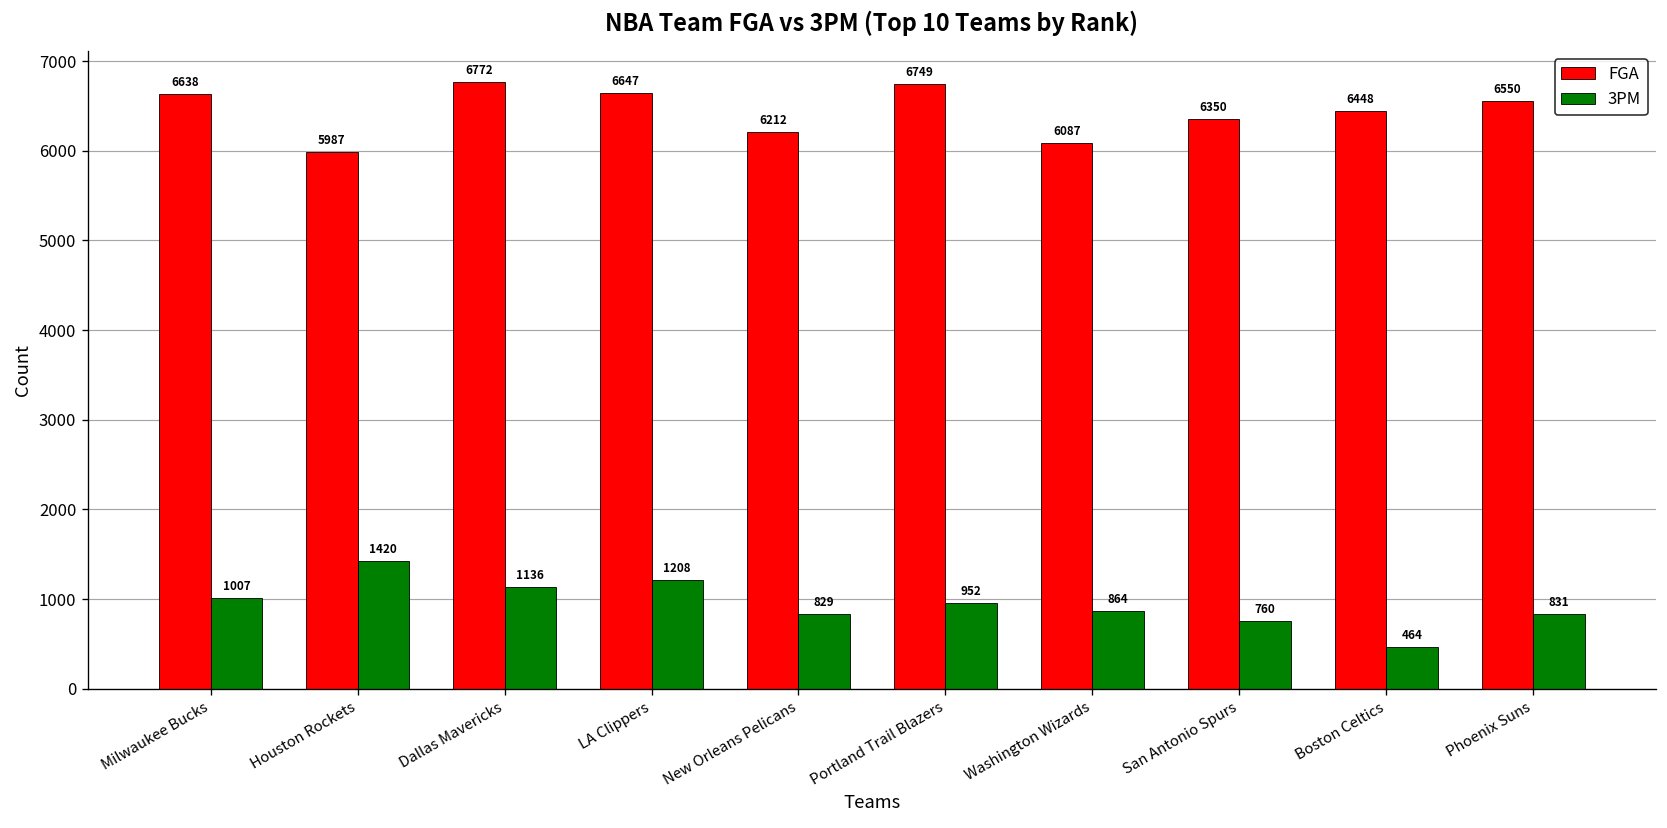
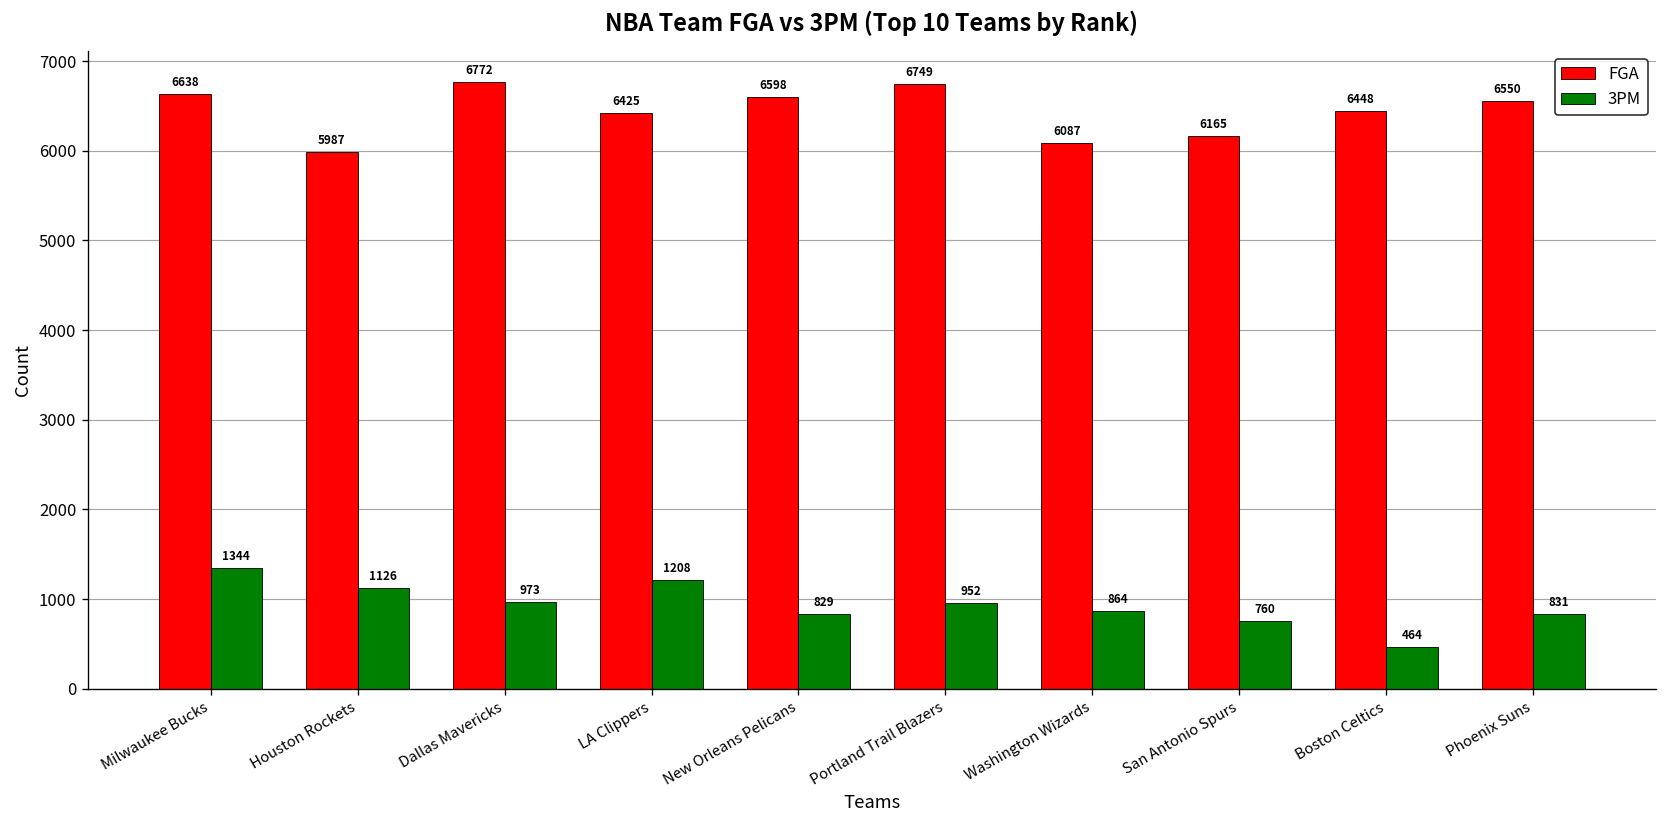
  {
    "FGA": {
      "Milwaukee Bucks": 6638,
      "Houston Rockets": 5987,
      "Dallas Mavericks": 6772,
-     "LA Clippers": 6647,
-     "New Orleans Pelicans": 6212,
+     "LA Clippers": 6425,
+     "New Orleans Pelicans": 6598,
      "Portland Trail Blazers": 6749,
      "Washington Wizards": 6087,
-     "San Antonio Spurs": 6350,
+     "San Antonio Spurs": 6165,
      "Boston Celtics": 6448,
      "Phoenix Suns": 6550
    },
    "3PM": {
-     "Milwaukee Bucks": 1007,
-     "Houston Rockets": 1420,
-     "Dallas Mavericks": 1136,
+     "Milwaukee Bucks": 1344,
+     "Houston Rockets": 1126,
+     "Dallas Mavericks": 973,
      "LA Clippers": 1208,
      "New Orleans Pelicans": 829,
      "Portland Trail Blazers": 952,
      "Washington Wizards": 864,
      "San Antonio Spurs": 760,
      "Boston Celtics": 464,
      "Phoenix Suns": 831
    }
  }
